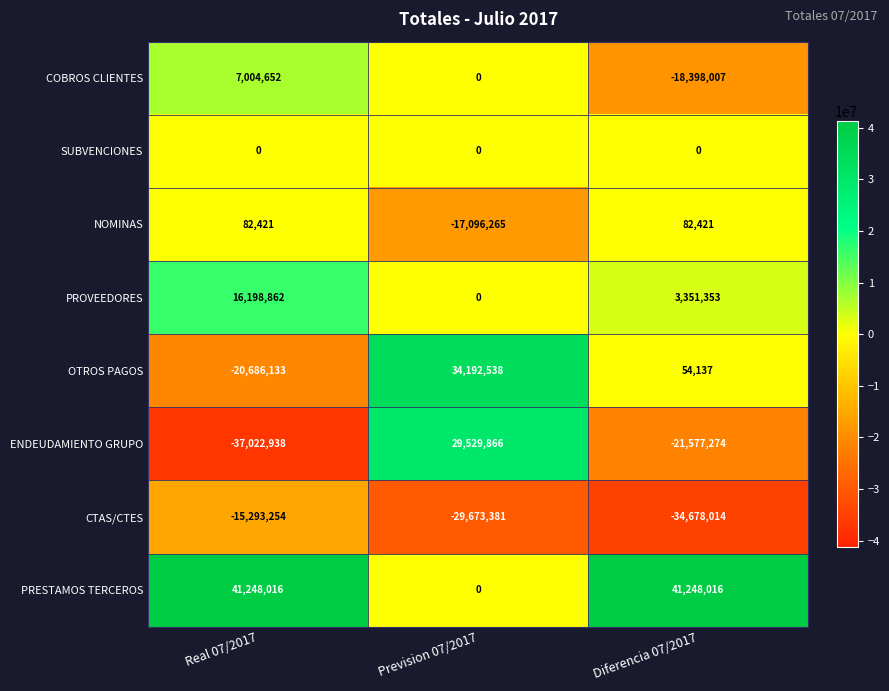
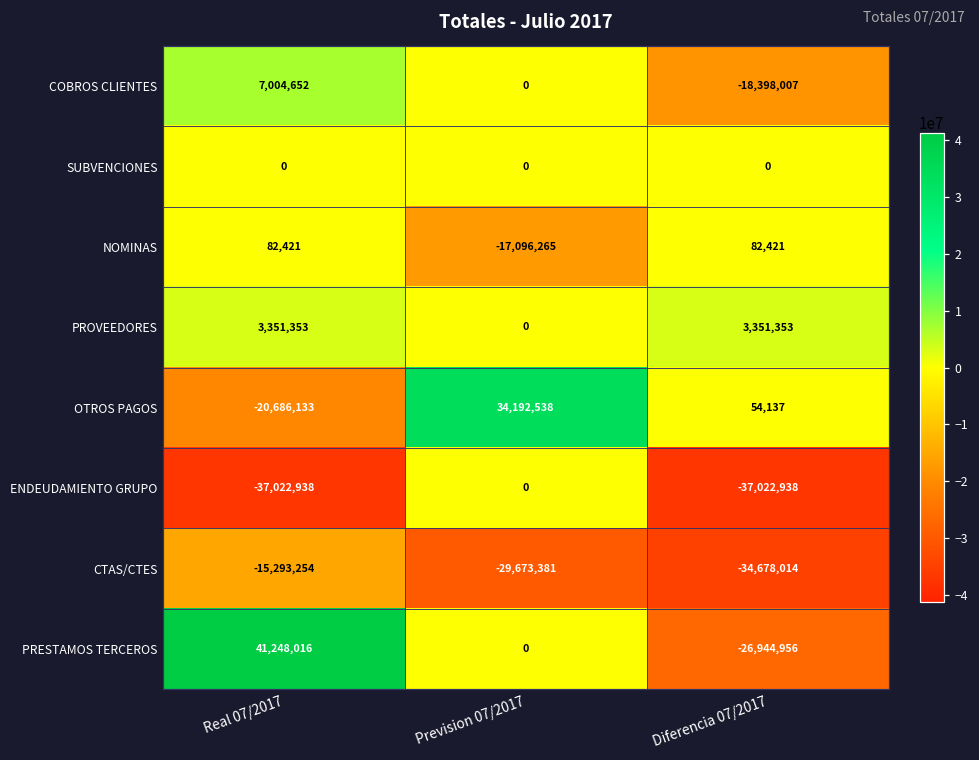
  {
    "COBROS CLIENTES": {
      "Real 07/2017": "7,004,652",
      "Prevision 07/2017": "0",
      "Diferencia 07/2017": "-18,398,007"
    },
    "SUBVENCIONES": {
      "Real 07/2017": "0",
      "Prevision 07/2017": "0",
      "Diferencia 07/2017": "0"
    },
    "NOMINAS": {
      "Real 07/2017": "82,421",
      "Prevision 07/2017": "-17,096,265",
      "Diferencia 07/2017": "82,421"
    },
    "PROVEEDORES": {
-     "Real 07/2017": "16,198,862",
+     "Real 07/2017": "3,351,353",
      "Prevision 07/2017": "0",
      "Diferencia 07/2017": "3,351,353"
    },
    "OTROS PAGOS": {
      "Real 07/2017": "-20,686,133",
      "Prevision 07/2017": "34,192,538",
      "Diferencia 07/2017": "54,137"
    },
    "ENDEUDAMIENTO GRUPO": {
      "Real 07/2017": "-37,022,938",
-     "Prevision 07/2017": "29,529,866",
-     "Diferencia 07/2017": "-21,577,274"
+     "Prevision 07/2017": "0",
+     "Diferencia 07/2017": "-37,022,938"
    },
    "CTAS/CTES": {
      "Real 07/2017": "-15,293,254",
      "Prevision 07/2017": "-29,673,381",
      "Diferencia 07/2017": "-34,678,014"
    },
    "PRESTAMOS TERCEROS": {
      "Real 07/2017": "41,248,016",
      "Prevision 07/2017": "0",
-     "Diferencia 07/2017": "41,248,016"
+     "Diferencia 07/2017": "-26,944,956"
    }
  }
